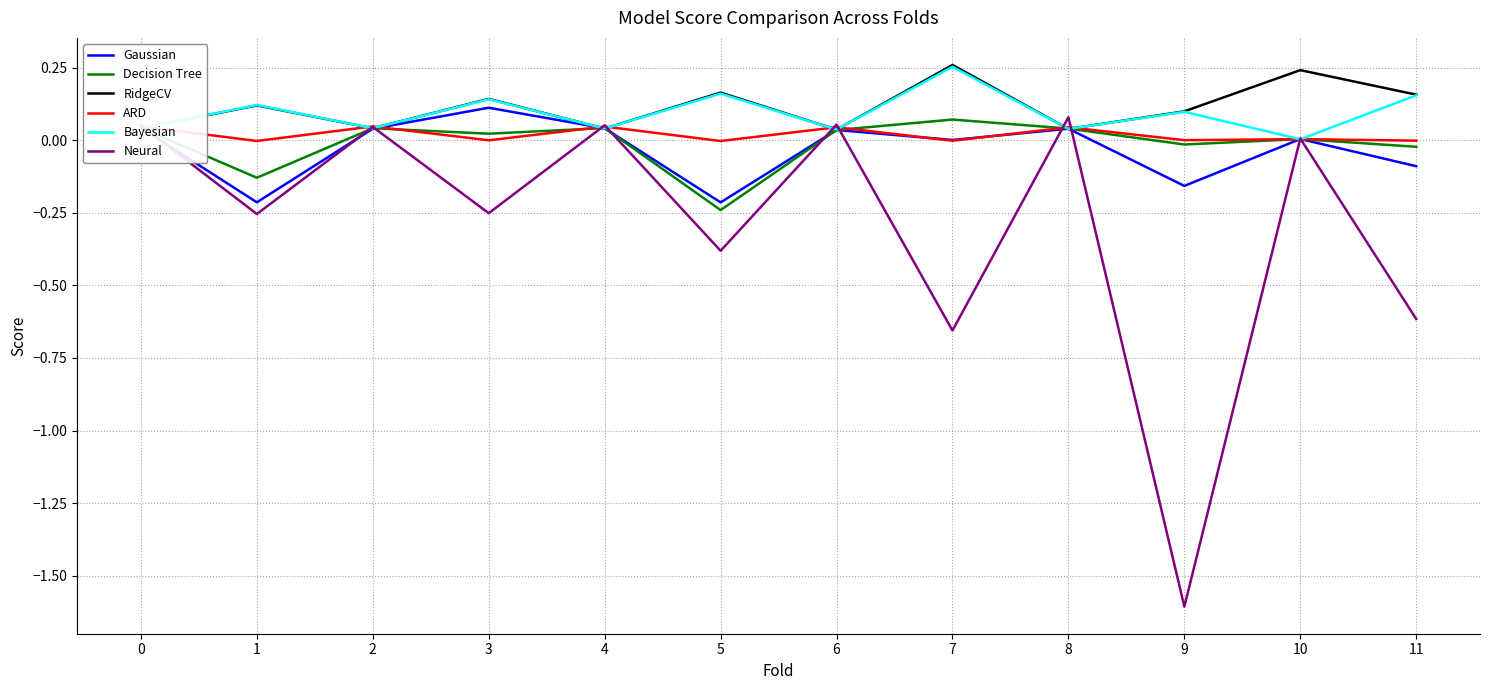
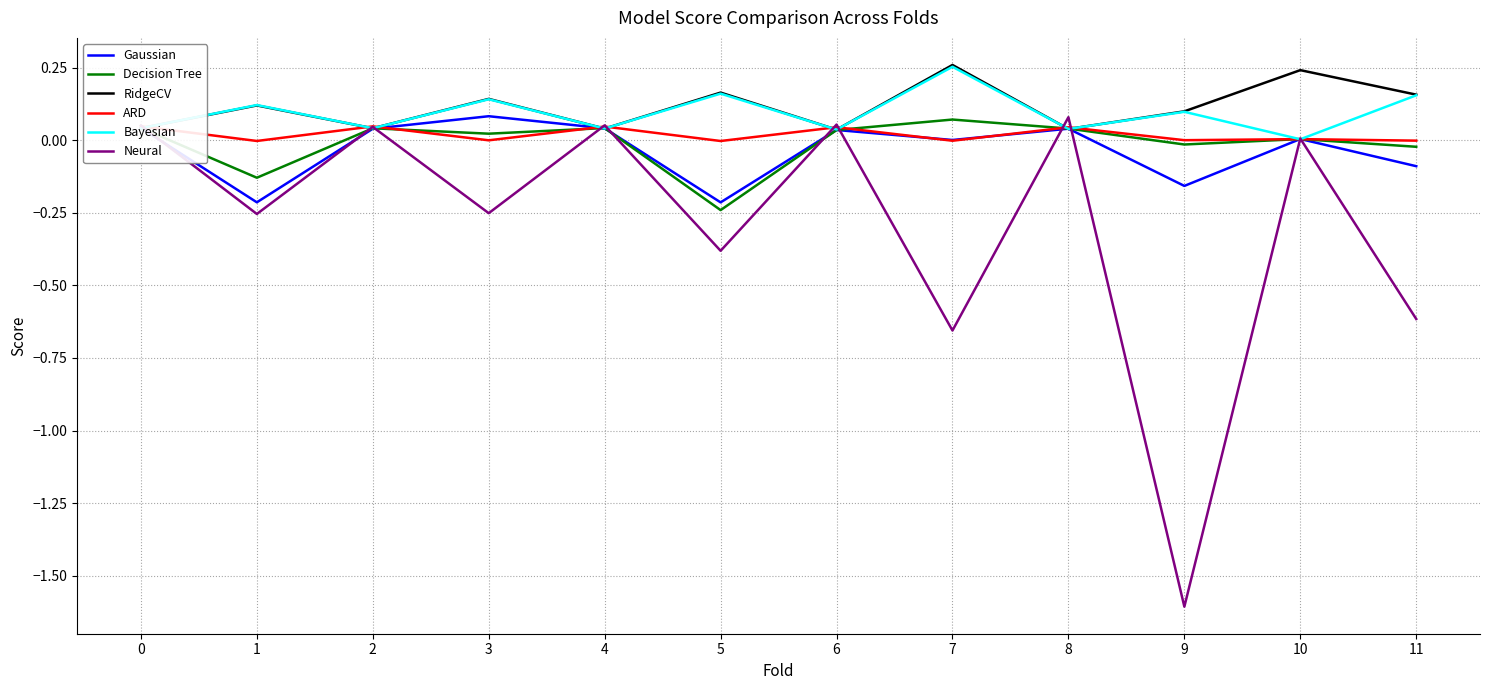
  {
    "Gaussian": {
      "1": -0.21,
-     "3": 0.11,
+     "3": 0.08,
      "5": -0.21,
      "9": -0.16,
      "11": -0.09
    },
    "Decision Tree": {
      "1": -0.13,
      "3": 0.02,
      "5": -0.24,
      "7": 0.07,
      "9": -0.01,
      "11": -0.02
    },
    "RidgeCV": {
      "10": 0.24
    },
    "ARD": {
      "1": 0.00,
      "3": 0.00,
      "5": 0.00,
      "9": 0.00,
      "11": 0.00
    },
    "Neural": {
      "1": -0.25,
      "3": -0.25,
      "5": -0.38,
      "6": 0.05,
      "7": -0.66,
      "8": 0.08,
      "9": -1.61,
      "11": -0.62
    }
  }
